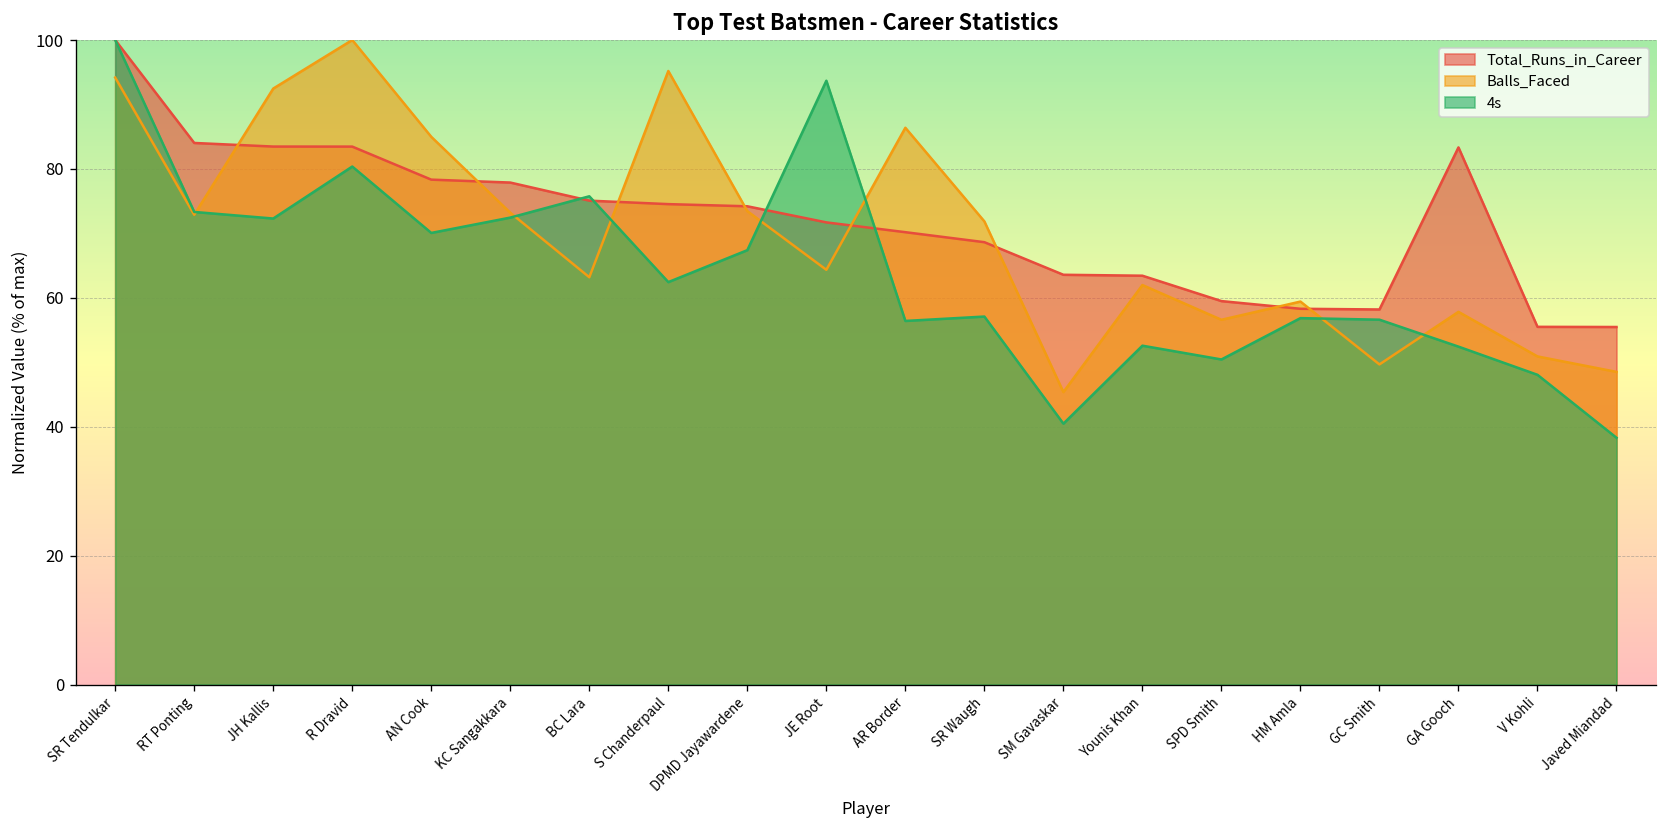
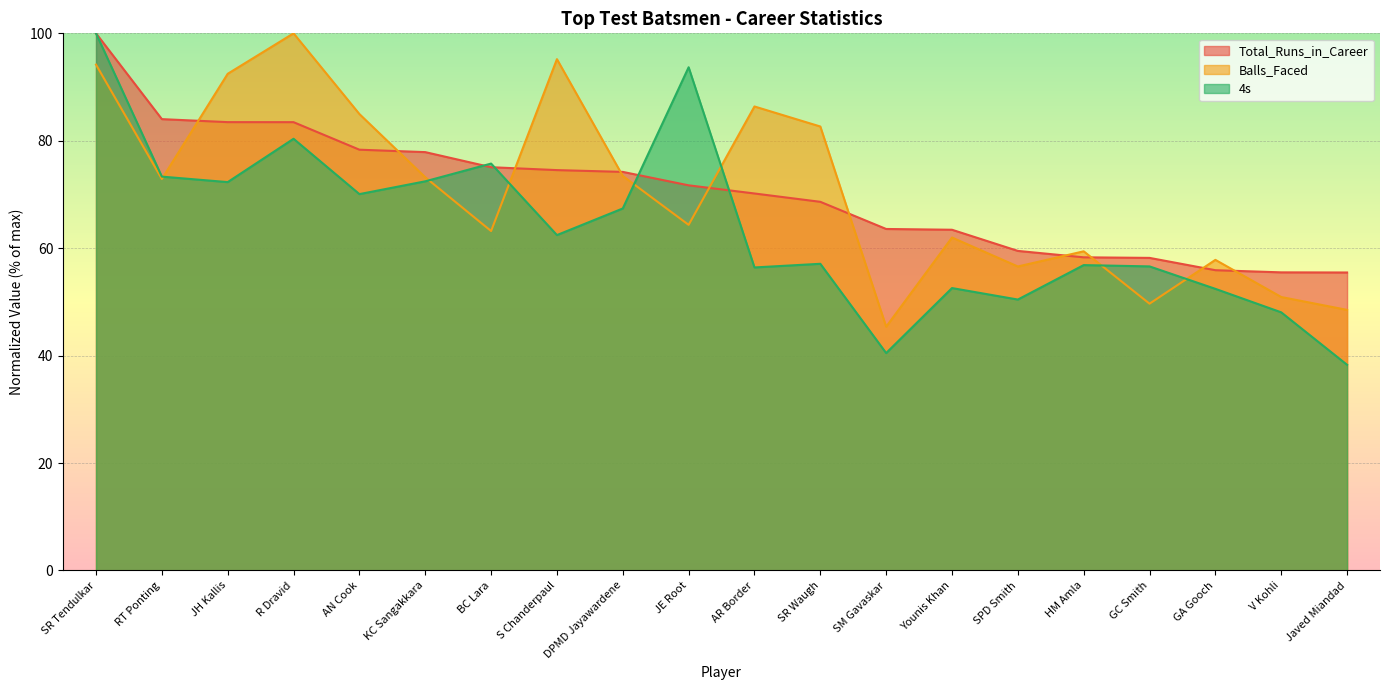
  {
    "Total_Runs_in_Career": {
      "RT Ponting": 84,
      "JH Kallis": 83,
      "R Dravid": 83,
      "AN Cook": 78,
      "KC Sangakkara": 78,
      "BC Lara": 75,
      "S Chanderpaul": 75,
      "DPMD Jayawardene": 74,
      "JE Root": 72,
      "AR Border": 70,
      "SR Waugh": 69,
      "SM Gavaskar": 64,
      "Younis Khan": 63,
      "SPD Smith": 59,
      "HM Amla": 58,
      "GC Smith": 58,
-     "GA Gooch": 83,
+     "GA Gooch": 56,
      "V Kohli": 55,
      "Javed Miandad": 55
    },
    "Balls_Faced": {
      "SR Tendulkar": 94,
      "JH Kallis": 92,
      "R Dravid": 100,
      "AN Cook": 85,
      "KC Sangakkara": 73,
      "BC Lara": 63,
      "S Chanderpaul": 95,
      "DPMD Jayawardene": 73,
      "JE Root": 64,
      "AR Border": 86,
-     "SR Waugh": 72,
+     "SR Waugh": 83,
      "SM Gavaskar": 45,
      "Younis Khan": 62,
      "SPD Smith": 57,
      "HM Amla": 59,
      "GC Smith": 50,
      "GA Gooch": 58,
      "V Kohli": 51,
      "Javed Miandad": 49
    },
    "4s": {
      "JH Kallis": 72,
      "R Dravid": 80,
      "AN Cook": 70,
      "KC Sangakkara": 72,
      "BC Lara": 76,
      "S Chanderpaul": 62,
      "DPMD Jayawardene": 67,
      "JE Root": 94,
      "AR Border": 56,
      "SR Waugh": 57,
      "SM Gavaskar": 40,
      "Younis Khan": 53,
      "SPD Smith": 50,
      "HM Amla": 57,
      "GC Smith": 57,
      "GA Gooch": 52,
      "V Kohli": 48,
      "Javed Miandad": 38
    }
  }
